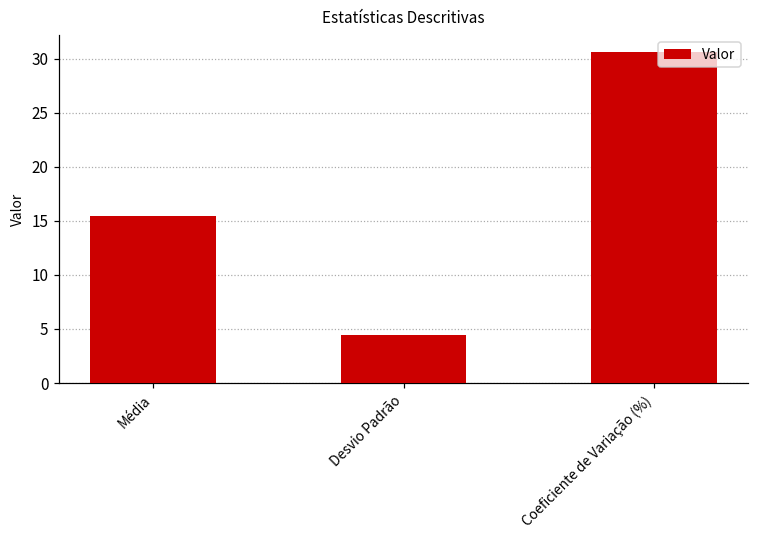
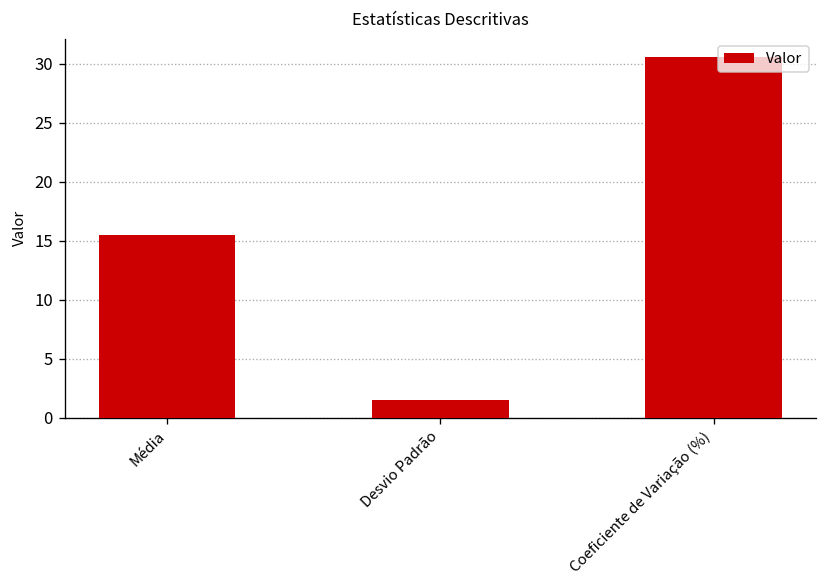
  {
    "Média": 15,
-   "Desvio Padrão": 4,
+   "Desvio Padrão": 2,
    "Coeficiente de Variação (%)": 31
  }
